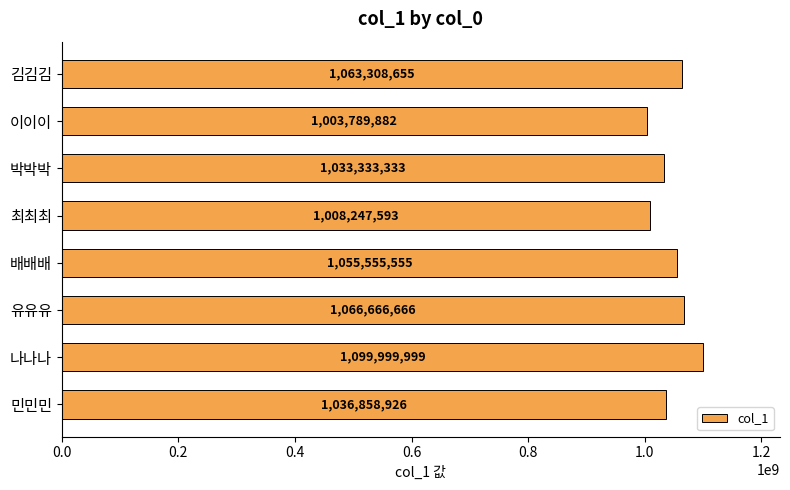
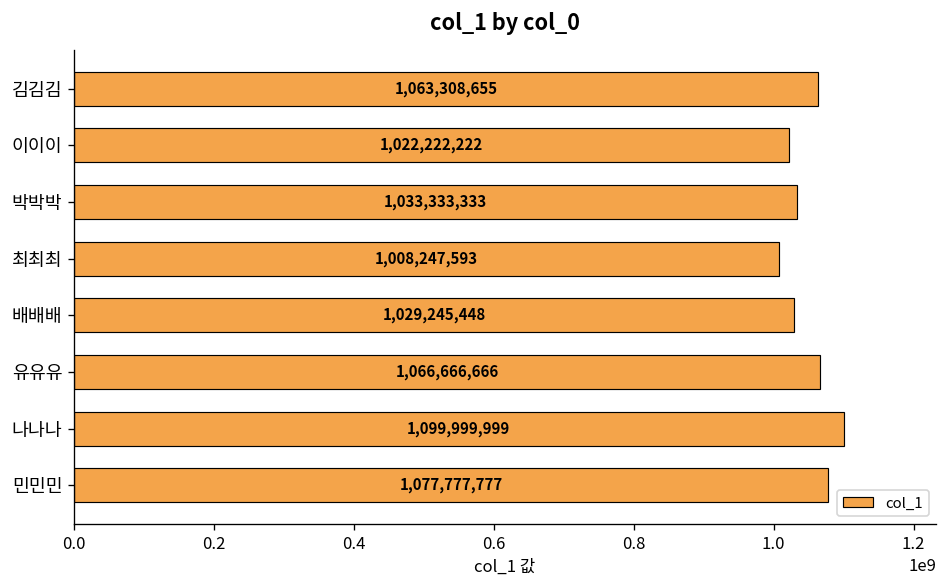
  {
    "김김김": "1,063,308,655",
-   "이이이": "1,003,789,882",
+   "이이이": "1,022,222,222",
    "박박박": "1,033,333,333",
    "최최최": "1,008,247,593",
-   "배배배": "1,055,555,555",
+   "배배배": "1,029,245,448",
    "유유유": "1,066,666,666",
    "나나나": "1,099,999,999",
-   "민민민": "1,036,858,926"
+   "민민민": "1,077,777,777"
  }
